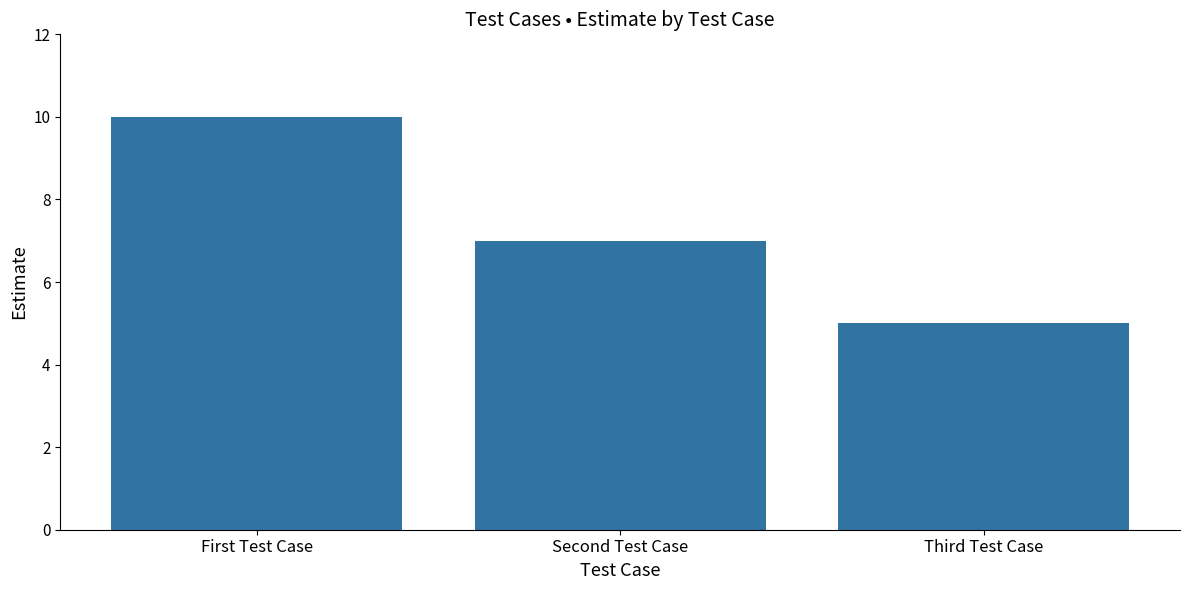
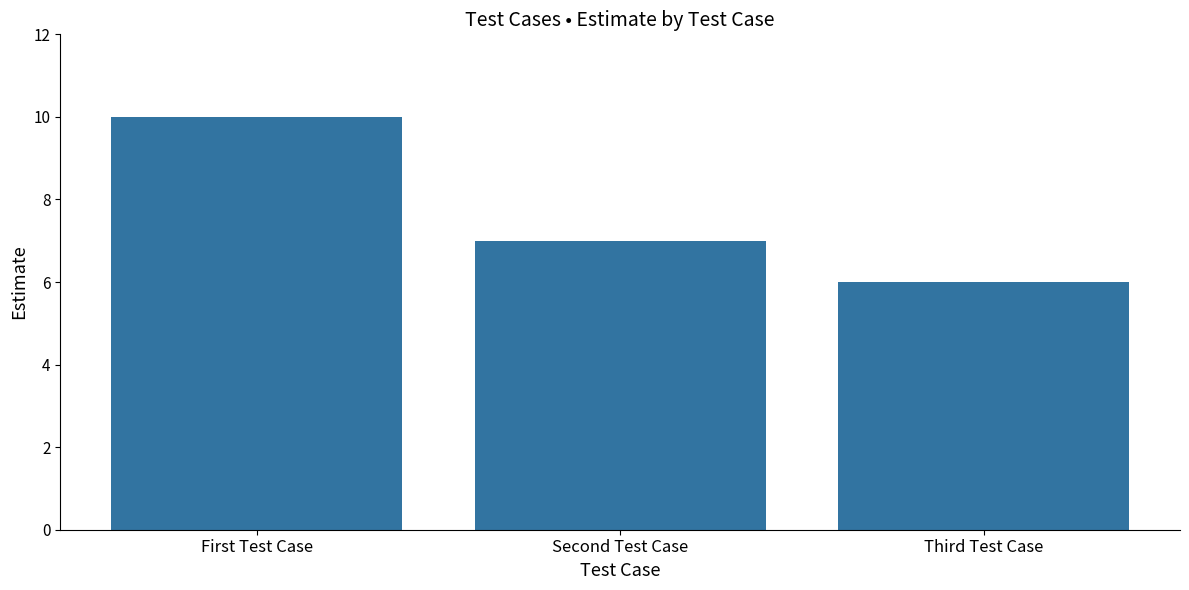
  {
    "First Test Case": 10,
    "Second Test Case": 7,
-   "Third Test Case": 5
+   "Third Test Case": 6
  }
